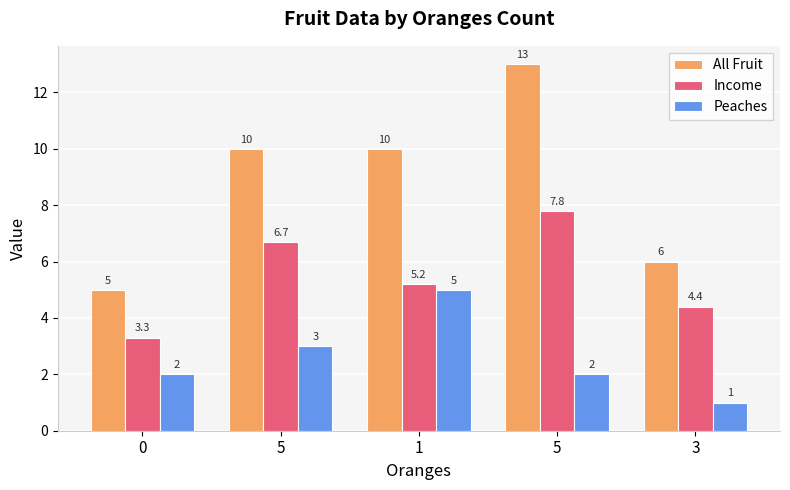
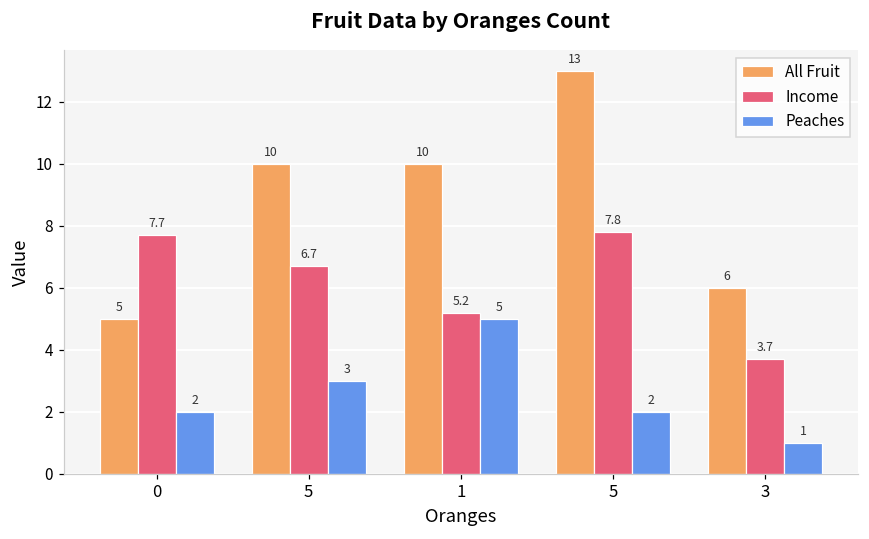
  {
    "All Fruit": {
      "0": 5,
      "1": 10,
      "3": 6
    },
    "Income": {
-     "0": 3.3,
+     "0": 7.7,
      "1": 5.2,
-     "3": 4.4
+     "3": 3.7
    },
    "Peaches": {
      "0": 2,
      "1": 5,
      "3": 1
    }
  }
